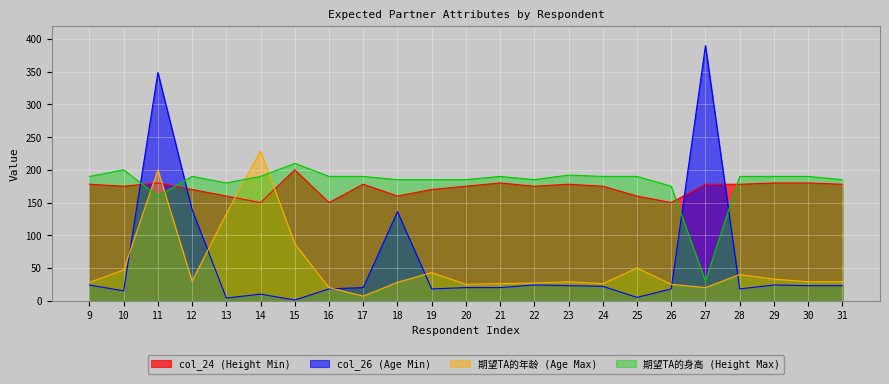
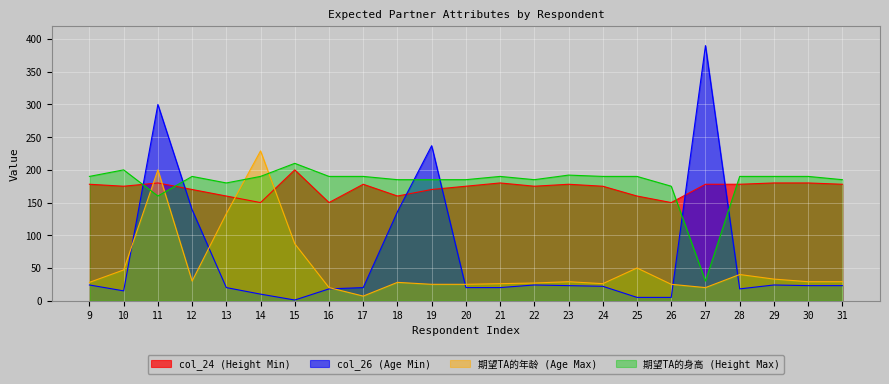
  {
    "col_24 (Height Min)": {
      "9": 180,
      "10": 180,
      "11": 180,
      "12": 170,
      "13": 160,
      "14": 150,
      "15": 200,
      "16": 150,
      "17": 180,
      "18": 160,
      "19": 170,
      "20": 180,
      "21": 180,
      "22": 180,
      "23": 180,
      "24": 180,
      "25": 160,
      "26": 150,
      "27": 180,
      "28": 180,
      "29": 180,
      "30": 180,
      "31": 180
    },
    "col_26 (Age Min)": {
      "9": 20,
      "10": 20,
-     "11": 350,
+     "11": 300,
      "12": 140,
-     "13": 0,
+     "13": 20,
      "14": 10,
      "15": 0,
      "17": 20,
      "18": 140,
-     "19": 20,
+     "19": 240,
      "20": 20,
      "21": 20,
      "23": 20,
      "24": 20,
      "25": 10,
-     "26": 20,
+     "26": 10,
      "27": 390,
      "28": 20,
      "29": 20,
      "30": 20,
      "31": 20
    },
    "期望TA的年龄 (Age Max)": {
      "9": 30,
      "10": 50,
      "11": 200,
      "12": 30,
      "13": 130,
      "14": 230,
      "15": 90,
      "17": 10,
      "18": 30,
-     "19": 40,
+     "19": 30,
      "20": 30,
      "21": 30,
      "23": 30,
      "24": 30,
      "25": 50,
      "26": 30,
      "27": 20,
      "28": 40,
      "29": 30,
      "30": 30,
      "31": 30
    },
    "期望TA的身高 (Height Max)": {
      "9": 190,
      "10": 200,
      "11": 160,
      "12": 190,
      "13": 180,
      "14": 190,
      "15": 210,
      "16": 190,
      "17": 190,
      "18": 190,
      "19": 190,
      "20": 190,
      "21": 190,
      "22": 190,
      "23": 190,
      "24": 190,
      "25": 190,
      "26": 180,
      "27": 30,
      "28": 190,
      "29": 190,
      "30": 190,
      "31": 190
    }
  }
